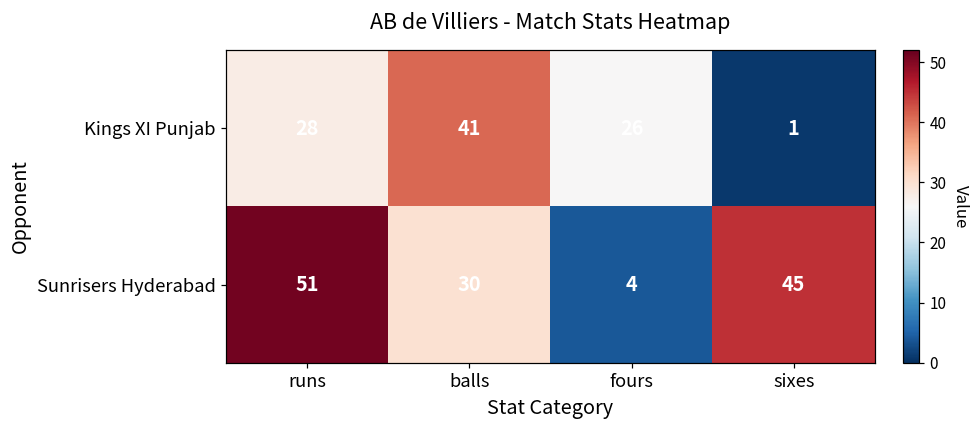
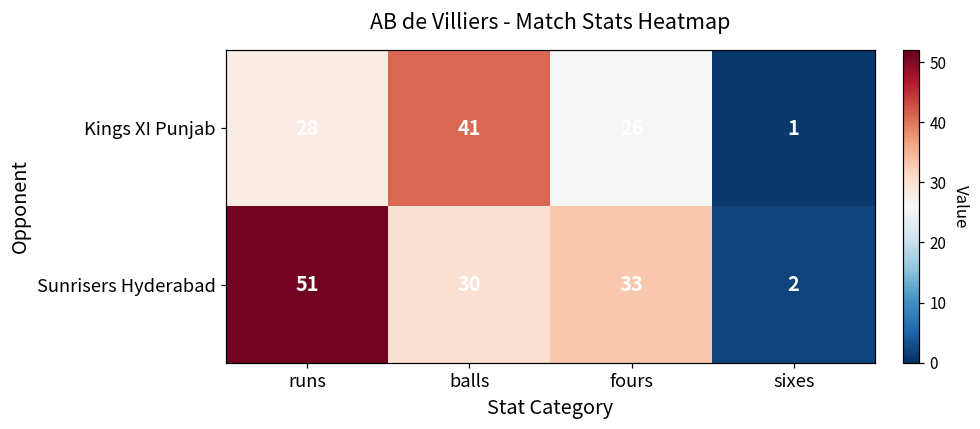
  {
    "Kings XI Punjab": {
      "balls": 41,
      "sixes": 1
    },
    "Sunrisers Hyderabad": {
      "runs": 51,
-     "fours": 4,
-     "sixes": 45
+     "fours": 33,
+     "sixes": 2
    }
  }
